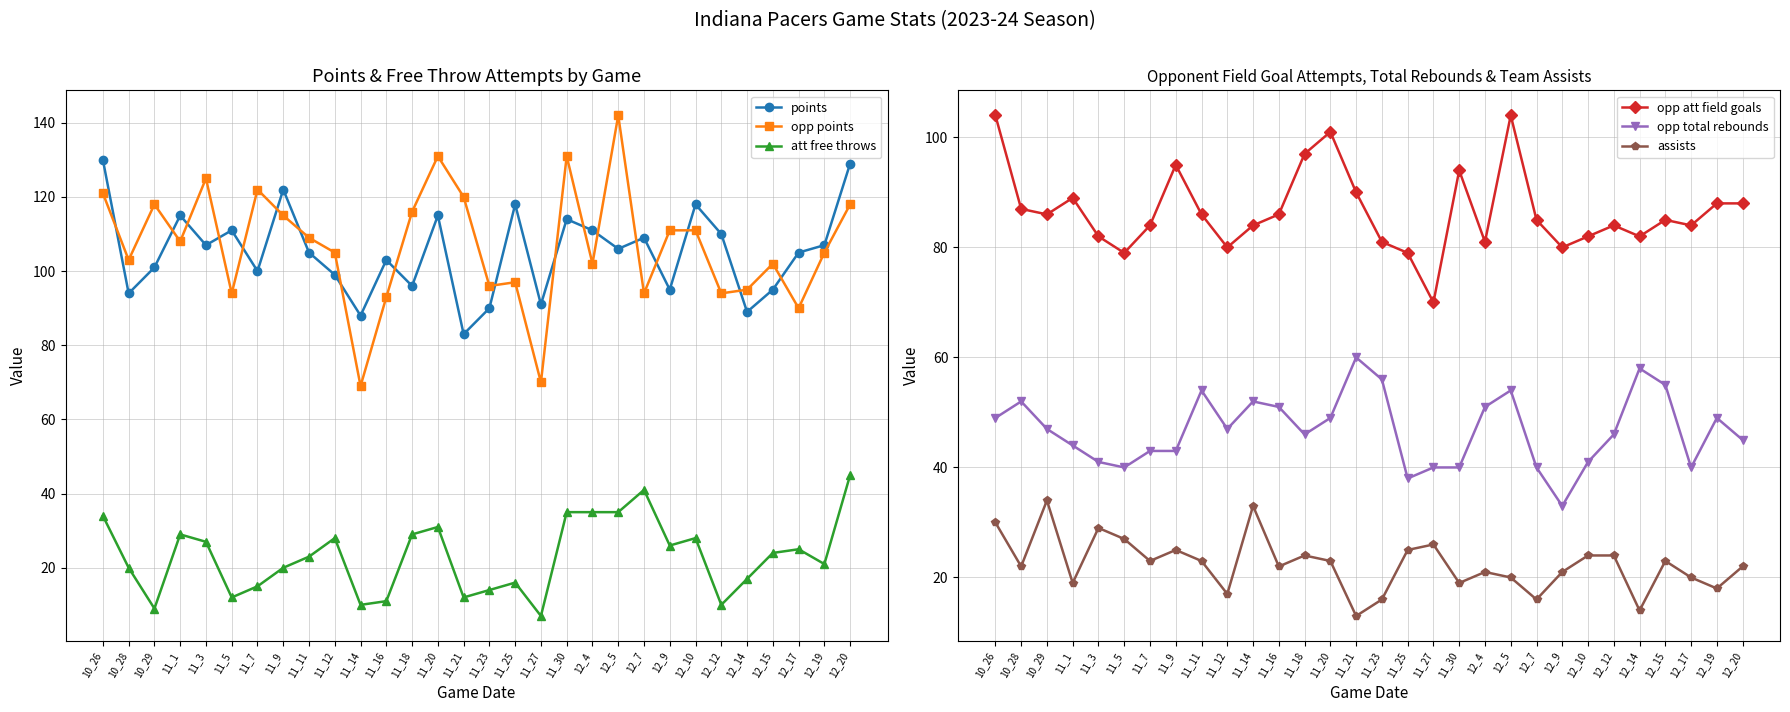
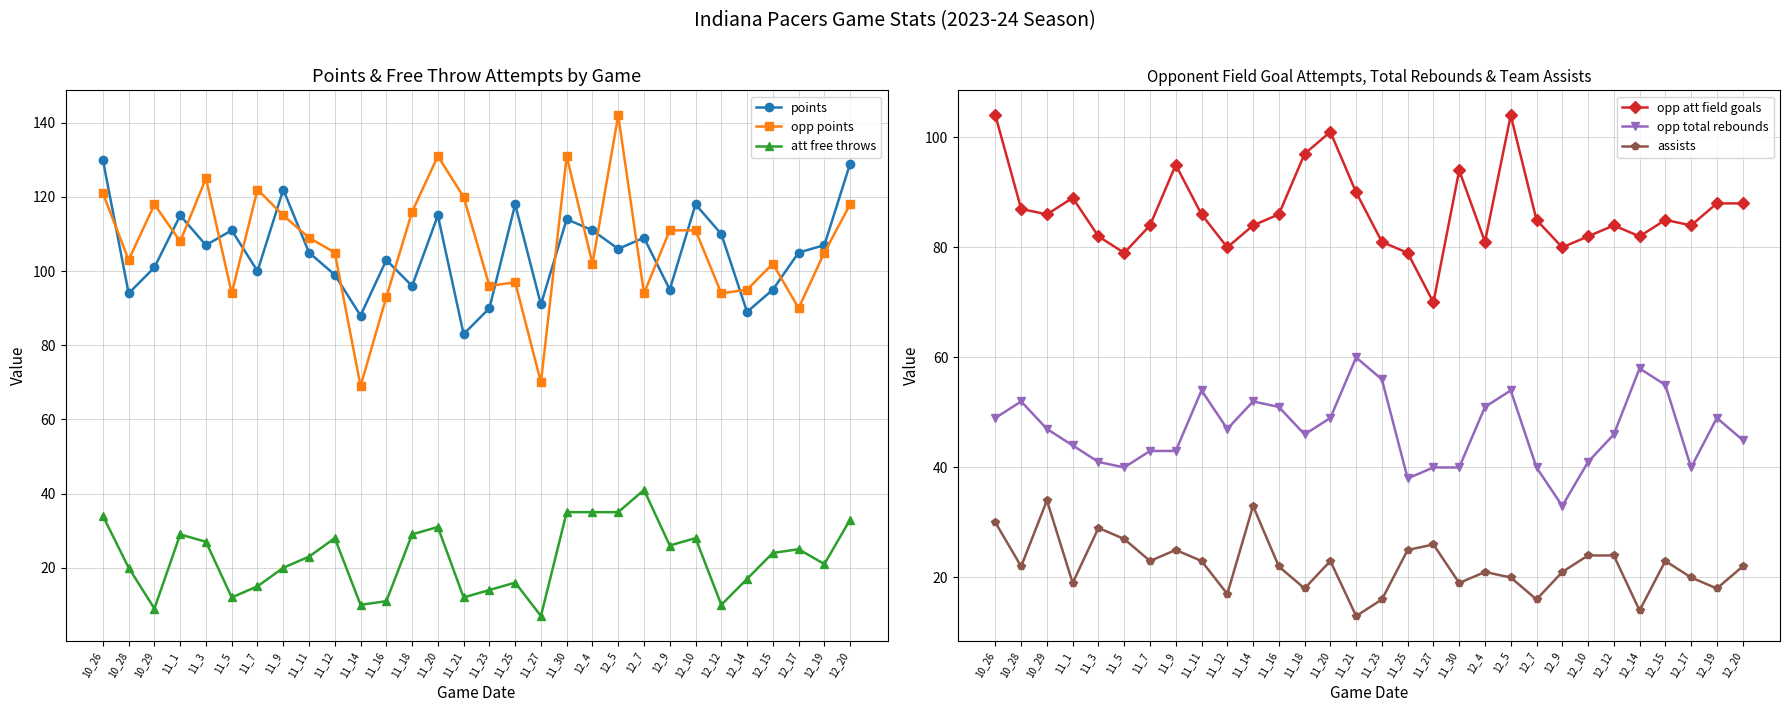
  {
    "Points & Free Throw Attempts by Game": {
      "points": {
        "10_26": 130,
        "10_28": 94,
        "10_29": 101,
        "11_1": 115,
        "11_3": 107,
        "11_5": 111,
        "11_7": 100,
        "11_9": 122,
        "11_11": 105,
        "11_12": 99,
        "11_14": 88,
        "11_16": 103,
        "11_18": 96,
        "11_20": 115,
        "11_21": 83,
        "11_23": 90,
        "11_25": 118,
        "11_27": 91,
        "11_30": 114,
        "12_4": 111,
        "12_5": 106,
        "12_7": 109,
        "12_9": 95,
        "12_10": 118,
        "12_12": 110,
        "12_14": 89,
        "12_15": 95,
        "12_17": 105,
        "12_19": 107,
        "12_20": 129
      },
      "opp points": {
        "10_26": 121,
        "10_28": 103,
        "10_29": 118,
        "11_1": 108,
        "11_3": 125,
        "11_5": 94,
        "11_7": 122,
        "11_9": 115,
        "11_11": 109,
        "11_12": 105,
        "11_14": 69,
        "11_16": 93,
        "11_18": 116,
        "11_20": 131,
        "11_21": 120,
        "11_23": 96,
        "11_25": 97,
        "11_27": 70,
        "11_30": 131,
        "12_4": 102,
        "12_5": 142,
        "12_7": 94,
        "12_9": 111,
        "12_10": 111,
        "12_12": 94,
        "12_14": 95,
        "12_15": 102,
        "12_17": 90,
        "12_19": 105,
        "12_20": 118
      },
      "att free throws": {
        "10_26": 34,
        "10_28": 20,
        "10_29": 9,
        "11_1": 29,
        "11_3": 27,
        "11_5": 12,
        "11_7": 15,
        "11_9": 20,
        "11_11": 23,
        "11_12": 28,
        "11_14": 10,
        "11_16": 11,
        "11_18": 29,
        "11_20": 31,
        "11_21": 12,
        "11_23": 14,
        "11_25": 16,
        "11_27": 7,
        "11_30": 35,
        "12_4": 35,
        "12_5": 35,
        "12_7": 41,
        "12_9": 26,
        "12_10": 28,
        "12_12": 10,
        "12_14": 17,
        "12_15": 24,
        "12_17": 25,
        "12_19": 21,
-       "12_20": 45
+       "12_20": 33
      }
    },
    "Opponent Field Goal Attempts, Total Rebounds & Team Assists": {
      "opp att field goals": {
        "10_26": 104,
        "10_28": 87,
        "10_29": 86,
        "11_1": 89,
        "11_3": 82,
        "11_5": 79,
        "11_7": 84,
        "11_9": 95,
        "11_11": 86,
        "11_12": 80,
        "11_14": 84,
        "11_16": 86,
        "11_18": 97,
        "11_20": 101,
        "11_21": 90,
        "11_23": 81,
        "11_25": 79,
        "11_27": 70,
        "11_30": 94,
        "12_4": 81,
        "12_5": 104,
        "12_7": 85,
        "12_9": 80,
        "12_10": 82,
        "12_12": 84,
        "12_14": 82,
        "12_15": 85,
        "12_17": 84,
        "12_19": 88,
        "12_20": 88
      },
      "opp total rebounds": {
        "10_26": 49,
        "10_28": 52,
        "10_29": 47,
        "11_1": 44,
        "11_3": 41,
        "11_5": 40,
        "11_7": 43,
        "11_9": 43,
        "11_11": 54,
        "11_12": 47,
        "11_14": 52,
        "11_16": 51,
        "11_18": 46,
        "11_20": 49,
        "11_21": 60,
        "11_23": 56,
        "11_25": 38,
        "11_27": 40,
        "11_30": 40,
        "12_4": 51,
        "12_5": 54,
        "12_7": 40,
        "12_9": 33,
        "12_10": 41,
        "12_12": 46,
        "12_14": 58,
        "12_15": 55,
        "12_17": 40,
        "12_19": 49,
        "12_20": 45
      },
      "assists": {
        "10_26": 30,
        "10_28": 22,
        "10_29": 34,
        "11_1": 19,
        "11_3": 29,
        "11_5": 27,
        "11_7": 23,
        "11_9": 25,
        "11_11": 23,
        "11_12": 17,
        "11_14": 33,
        "11_16": 22,
-       "11_18": 24,
+       "11_18": 18,
        "11_20": 23,
        "11_21": 13,
        "11_23": 16,
        "11_25": 25,
        "11_27": 26,
        "11_30": 19,
        "12_4": 21,
        "12_5": 20,
        "12_7": 16,
        "12_9": 21,
        "12_10": 24,
        "12_12": 24,
        "12_14": 14,
        "12_15": 23,
        "12_17": 20,
        "12_19": 18,
        "12_20": 22
      }
    }
  }
